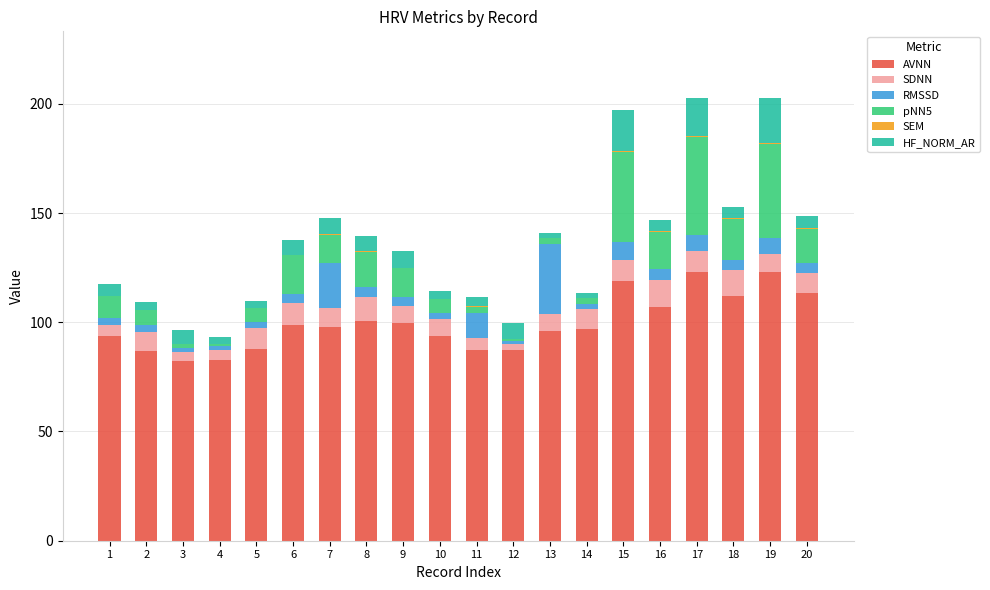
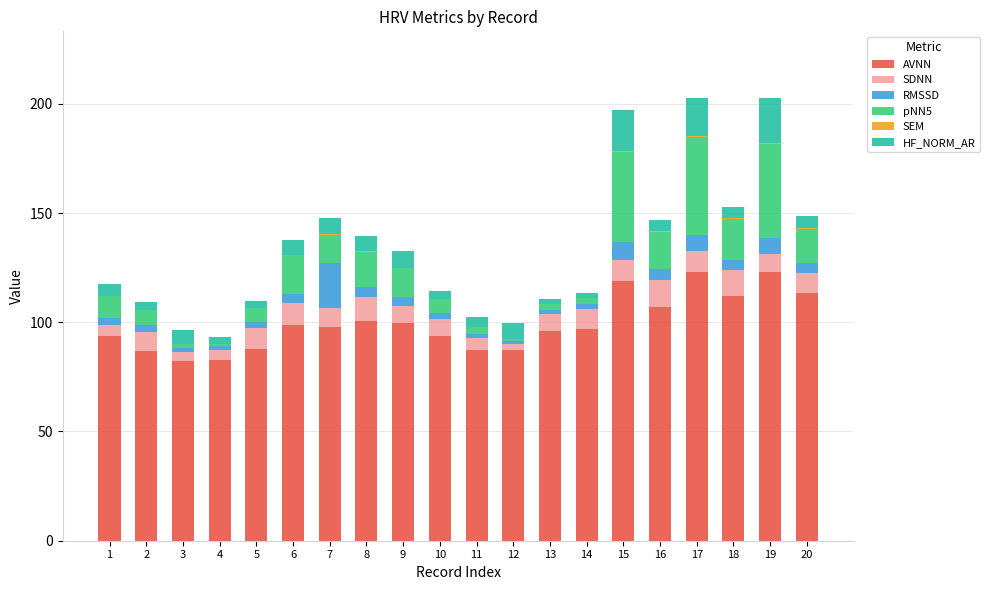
  {
    "AVNN": {
      "1": 94,
      "2": 87,
      "3": 82,
      "4": 83,
      "5": 88,
      "6": 99,
      "7": 98,
      "8": 101,
      "9": 99,
      "10": 94,
      "11": 87,
      "12": 87,
      "13": 96,
      "14": 97,
      "15": 119,
      "16": 107,
      "17": 123,
      "18": 112,
      "19": 123,
      "20": 114
    },
    "SDNN": {
      "1": 5,
      "2": 9,
      "3": 4,
      "4": 5,
      "5": 10,
      "6": 10,
      "7": 8,
      "8": 11,
      "9": 8,
      "10": 8,
      "11": 5,
      "12": 3,
      "13": 8,
      "14": 9,
      "15": 10,
      "16": 13,
      "17": 9,
      "18": 12,
      "19": 8,
      "20": 9
    },
    "RMSSD": {
      "1": 3,
      "2": 3,
      "3": 2,
      "4": 2,
      "5": 3,
      "6": 4,
      "7": 21,
      "8": 4,
      "9": 4,
      "10": 3,
-     "11": 11,
+     "11": 2,
      "12": 1,
-     "13": 32,
+     "13": 2,
      "14": 2,
      "15": 8,
      "16": 5,
      "17": 8,
      "18": 5,
      "19": 8,
      "20": 4
    }
  }
